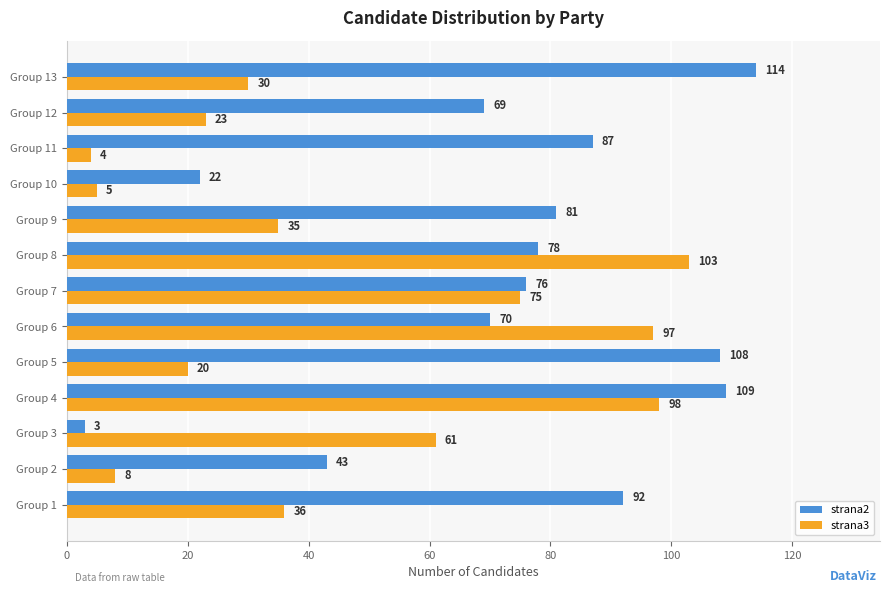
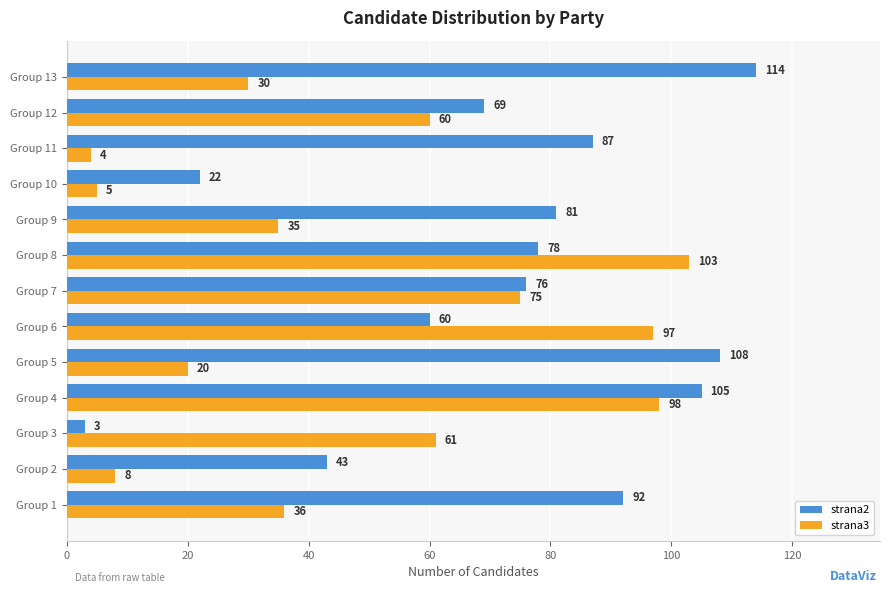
  {
    "strana2": {
      "Group 13": 114,
      "Group 12": 69,
      "Group 11": 87,
      "Group 10": 22,
      "Group 9": 81,
      "Group 8": 78,
      "Group 7": 76,
-     "Group 6": 70,
+     "Group 6": 60,
      "Group 5": 108,
-     "Group 4": 109,
+     "Group 4": 105,
      "Group 3": 3,
      "Group 2": 43,
      "Group 1": 92
    },
    "strana3": {
      "Group 13": 30,
-     "Group 12": 23,
+     "Group 12": 60,
      "Group 11": 4,
      "Group 10": 5,
      "Group 9": 35,
      "Group 8": 103,
      "Group 7": 75,
      "Group 6": 97,
      "Group 5": 20,
      "Group 4": 98,
      "Group 3": 61,
      "Group 2": 8,
      "Group 1": 36
    }
  }
